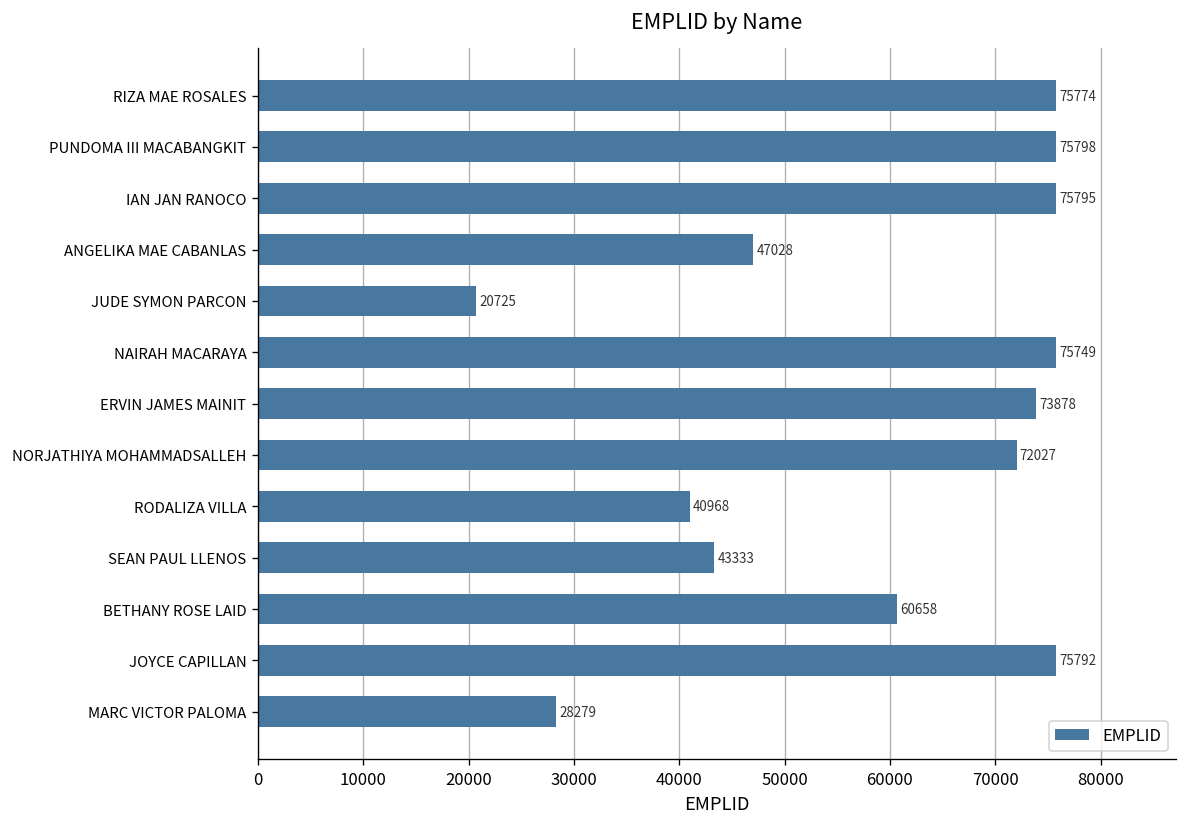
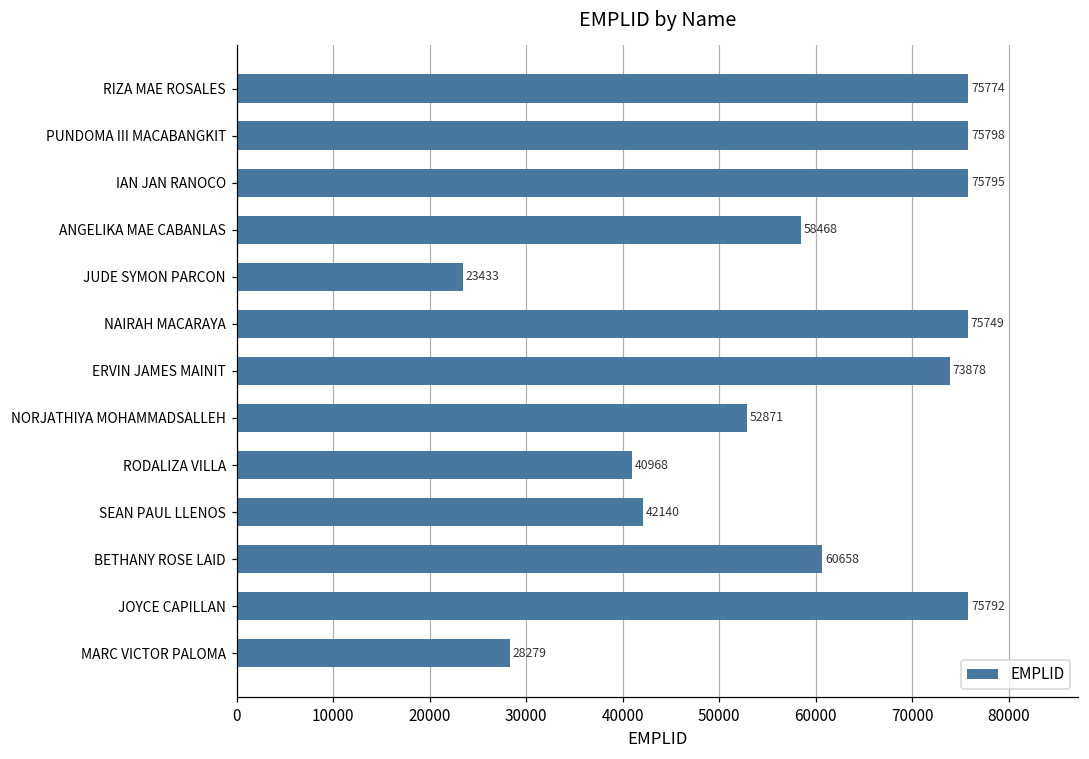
  {
    "RIZA MAE ROSALES": 75774,
    "PUNDOMA III MACABANGKIT": 75798,
    "IAN JAN RANOCO": 75795,
-   "ANGELIKA MAE CABANLAS": 47028,
-   "JUDE SYMON PARCON": 20725,
+   "ANGELIKA MAE CABANLAS": 58468,
+   "JUDE SYMON PARCON": 23433,
    "NAIRAH MACARAYA": 75749,
    "ERVIN JAMES MAINIT": 73878,
-   "NORJATHIYA MOHAMMADSALLEH": 72027,
+   "NORJATHIYA MOHAMMADSALLEH": 52871,
    "RODALIZA VILLA": 40968,
-   "SEAN PAUL LLENOS": 43333,
+   "SEAN PAUL LLENOS": 42140,
    "BETHANY ROSE LAID": 60658,
    "JOYCE CAPILLAN": 75792,
    "MARC VICTOR PALOMA": 28279
  }
